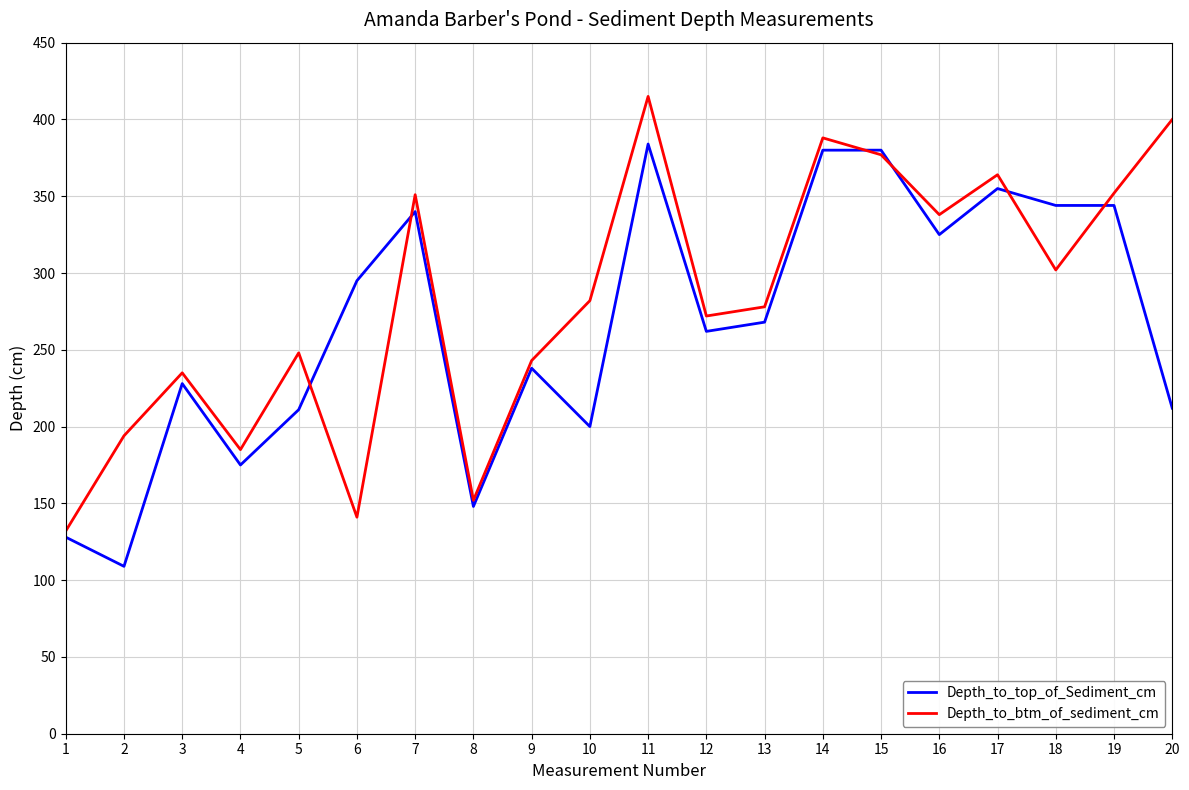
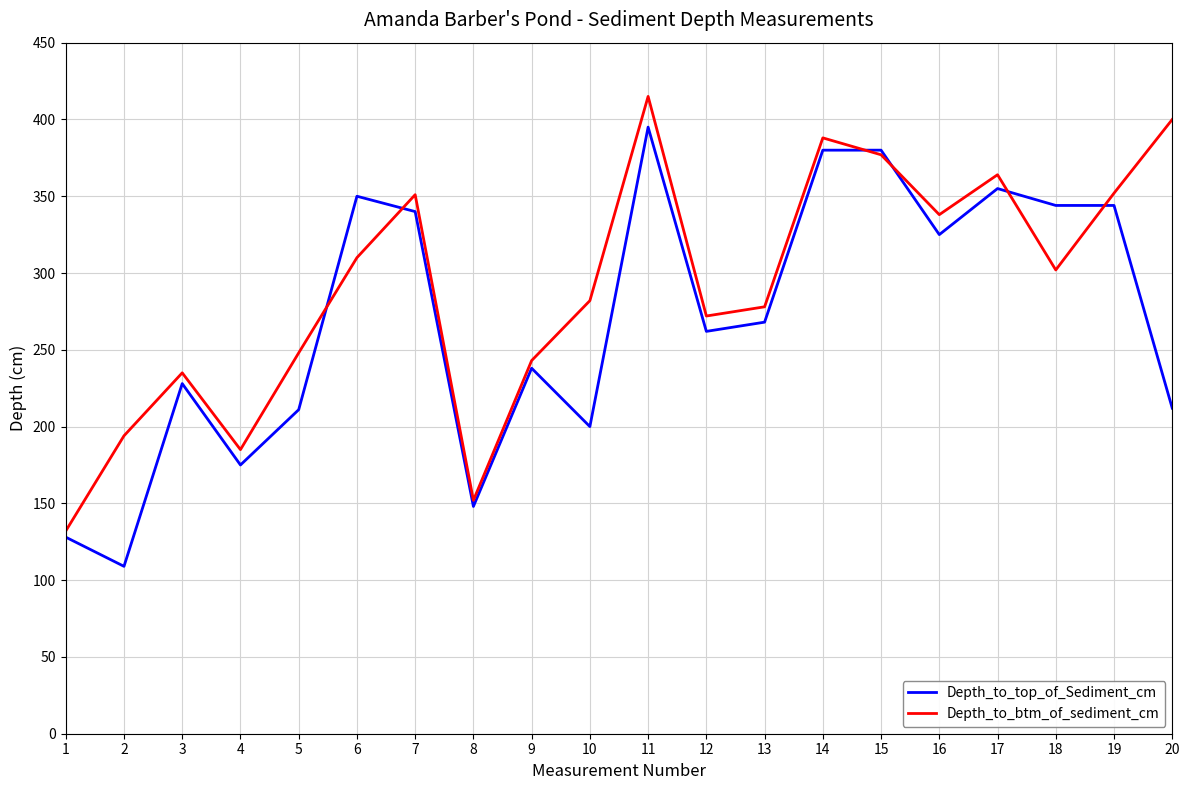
  {
    "Depth_to_top_of_Sediment_cm": {
      "1": 128,
      "2": 109,
      "3": 228,
      "4": 175,
      "5": 211,
-     "6": 295,
+     "6": 350,
      "7": 340,
      "8": 148,
      "9": 238,
      "10": 200,
-     "11": 384,
+     "11": 395,
      "12": 262,
      "13": 268,
      "14": 380,
      "15": 380,
      "16": 325,
      "17": 355,
      "18": 344,
      "19": 344,
      "20": 212
    },
    "Depth_to_btm_of_sediment_cm": {
      "1": 132,
      "2": 194,
      "3": 235,
      "4": 185,
      "5": 248,
-     "6": 141,
+     "6": 310,
      "7": 351,
      "8": 152,
      "9": 243,
      "10": 282,
      "11": 415,
      "12": 272,
      "13": 278,
      "14": 388,
      "15": 377,
      "16": 338,
      "17": 364,
      "18": 302,
      "19": 352,
      "20": 400
    }
  }
